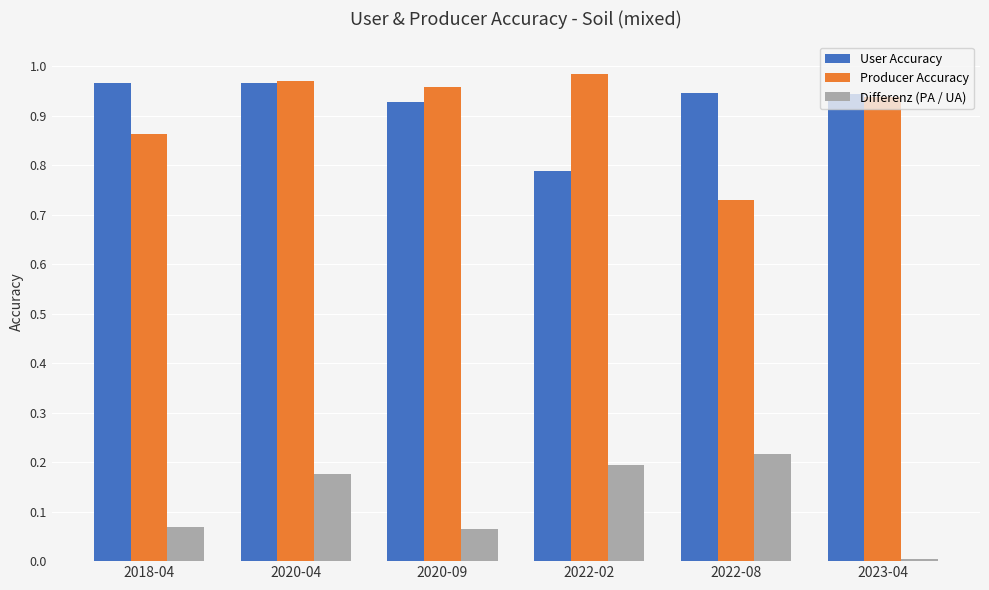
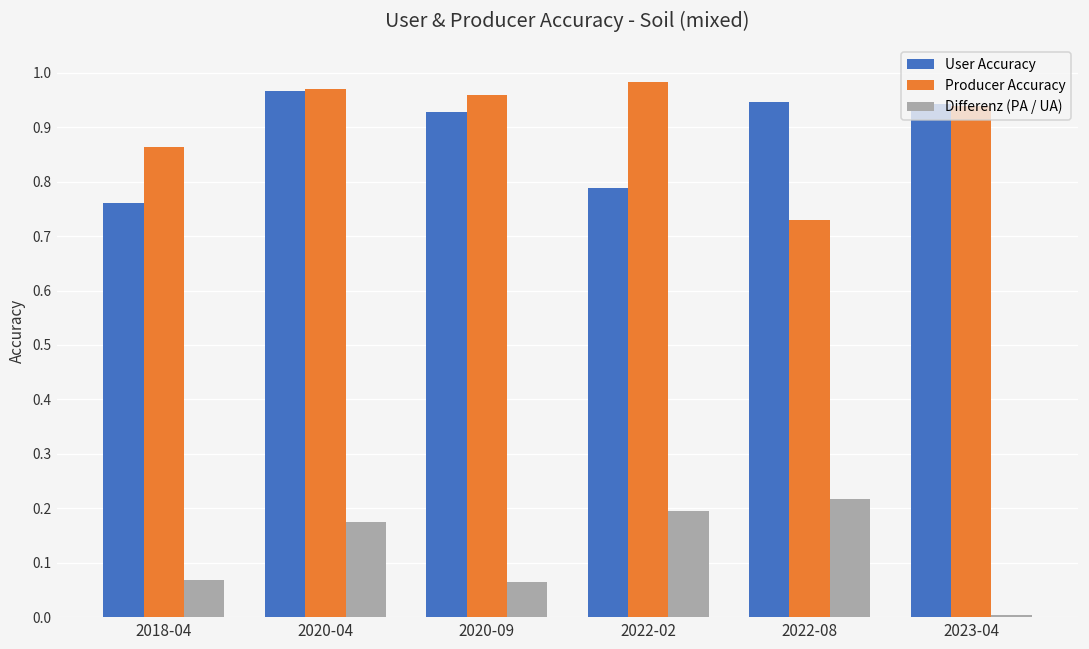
  {
    "User Accuracy": {
-     "2018-04": 0.97,
+     "2018-04": 0.76,
      "2020-04": 0.97,
      "2020-09": 0.93,
      "2022-02": 0.79,
      "2022-08": 0.95
    },
    "Producer Accuracy": {
      "2018-04": 0.86,
      "2020-04": 0.97,
      "2020-09": 0.96,
      "2022-02": 0.98,
      "2022-08": 0.73
    },
    "Differenz (PA / UA)": {
      "2018-04": 0.07,
      "2020-04": 0.18,
      "2020-09": 0.07,
      "2022-02": 0.19,
      "2022-08": 0.22
    }
  }
